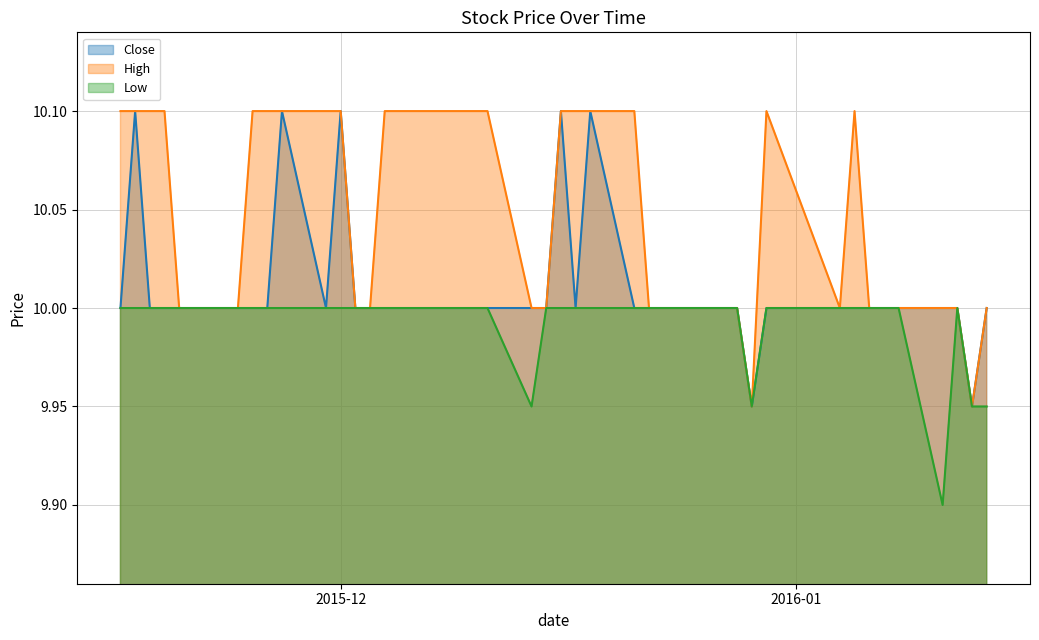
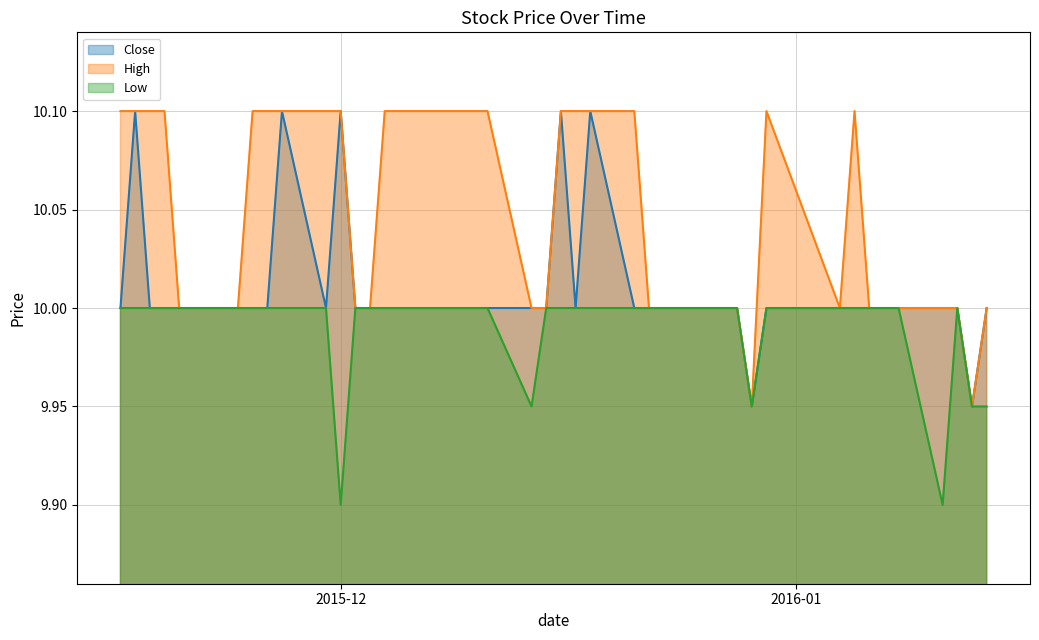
  {
    "Low": {
-     "2015-12": 10.0
+     "2015-12": 9.9
    }
  }
